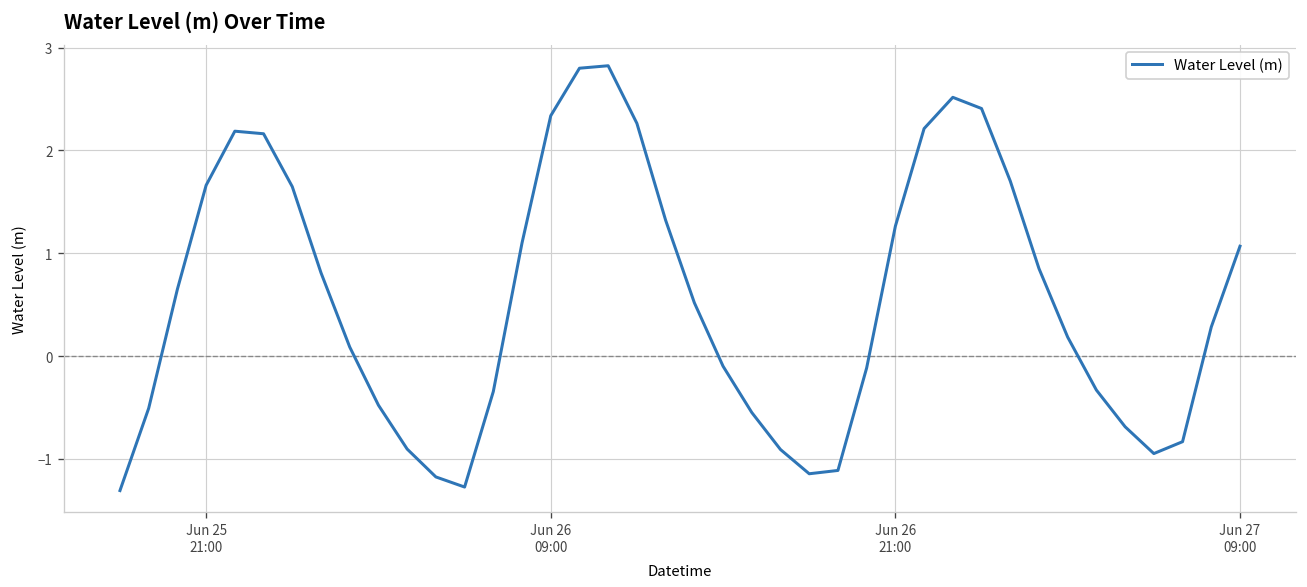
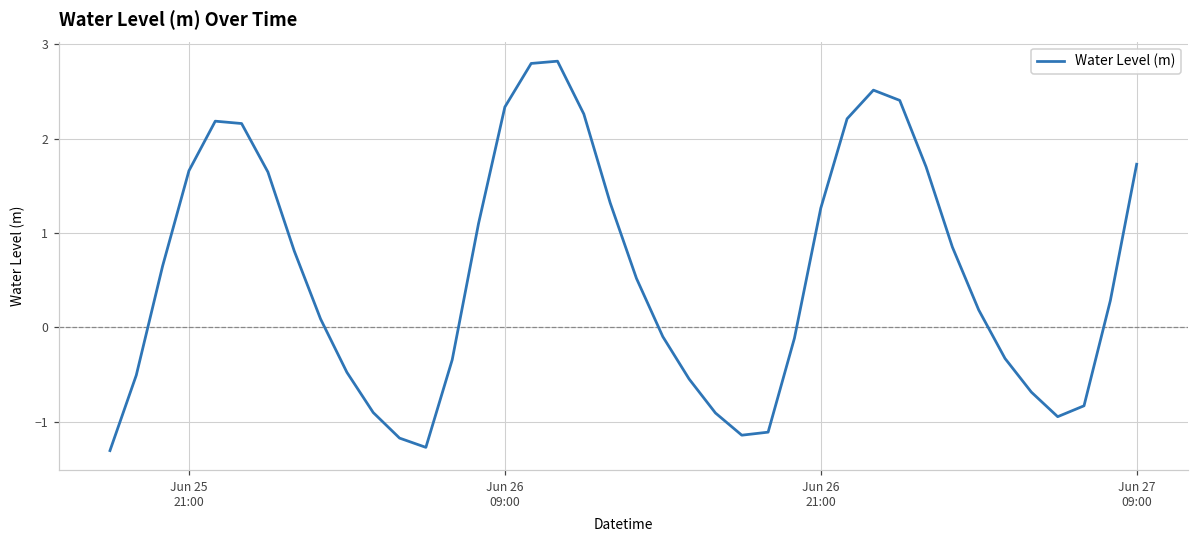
  {
    "Jun 25 21:00": 1.7,
    "Jun 26 09:00": 2.3,
    "Jun 26 21:00": 1.3,
-   "Jun 27 09:00": 1.1
+   "Jun 27 09:00": 1.7
  }
